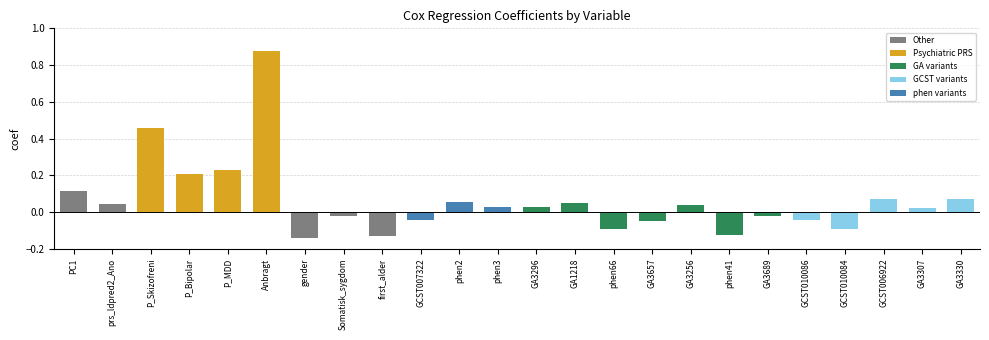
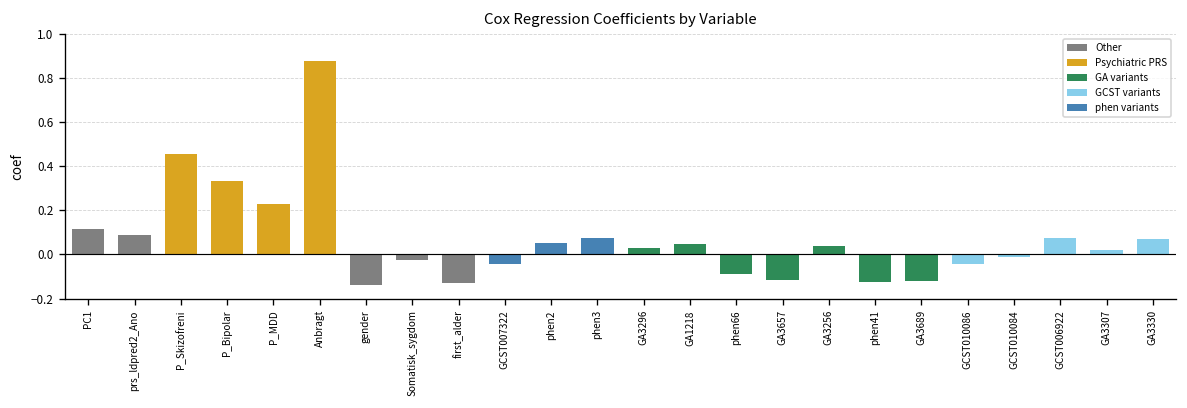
  {
    "PC1": 0.12,
-   "prs_ldpred2_Ano": 0.04,
+   "prs_ldpred2_Ano": 0.09,
    "P_Skizofreni": 0.46,
-   "P_Bipolar": 0.20,
+   "P_Bipolar": 0.34,
    "P_MDD": 0.23,
    "Anbragt": 0.88,
    "gender": -0.14,
    "Somatisk_sygdom": -0.02,
    "first_alder": -0.13,
    "GCST007322": -0.04,
    "phen2": 0.05,
-   "phen3": 0.02,
+   "phen3": 0.07,
    "GA3296": 0.03,
    "GA1218": 0.05,
    "phen66": -0.09,
-   "GA3657": -0.05,
+   "GA3657": -0.12,
    "GA3256": 0.04,
    "phen41": -0.13,
-   "GA3689": -0.02,
+   "GA3689": -0.12,
    "GCST010086": -0.04,
-   "GCST010084": -0.09,
+   "GCST010084": -0.01,
    "GCST006922": 0.07,
    "GA3307": 0.02,
    "GA3330": 0.07
  }
